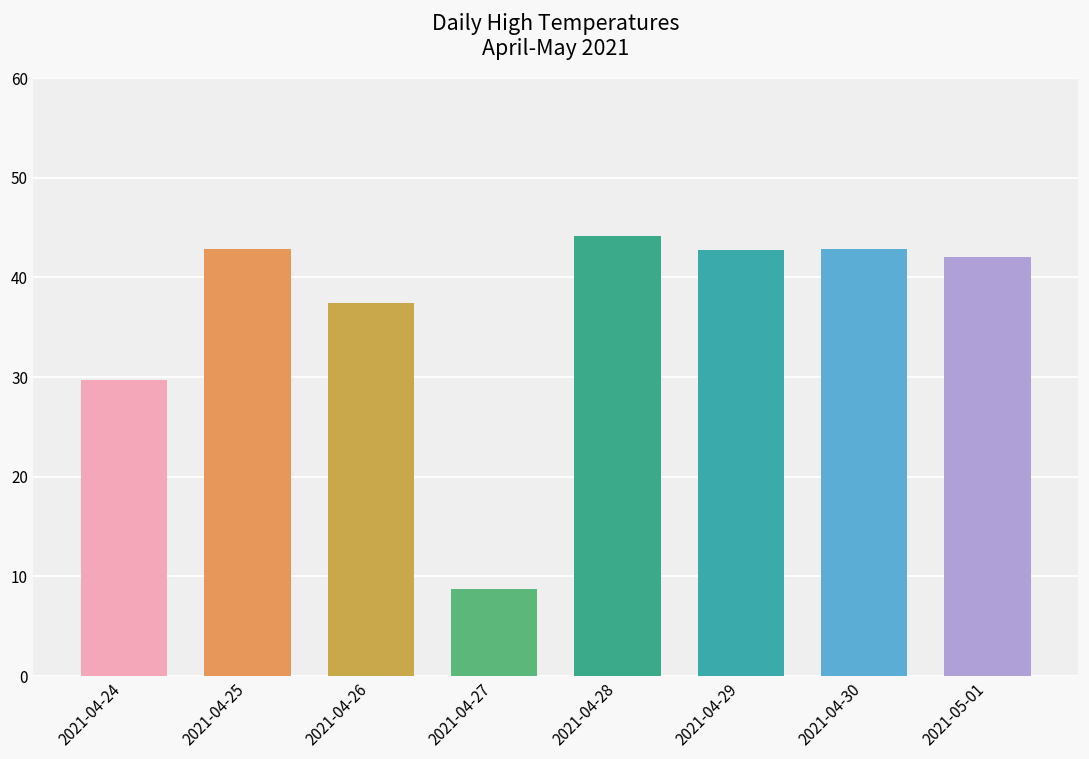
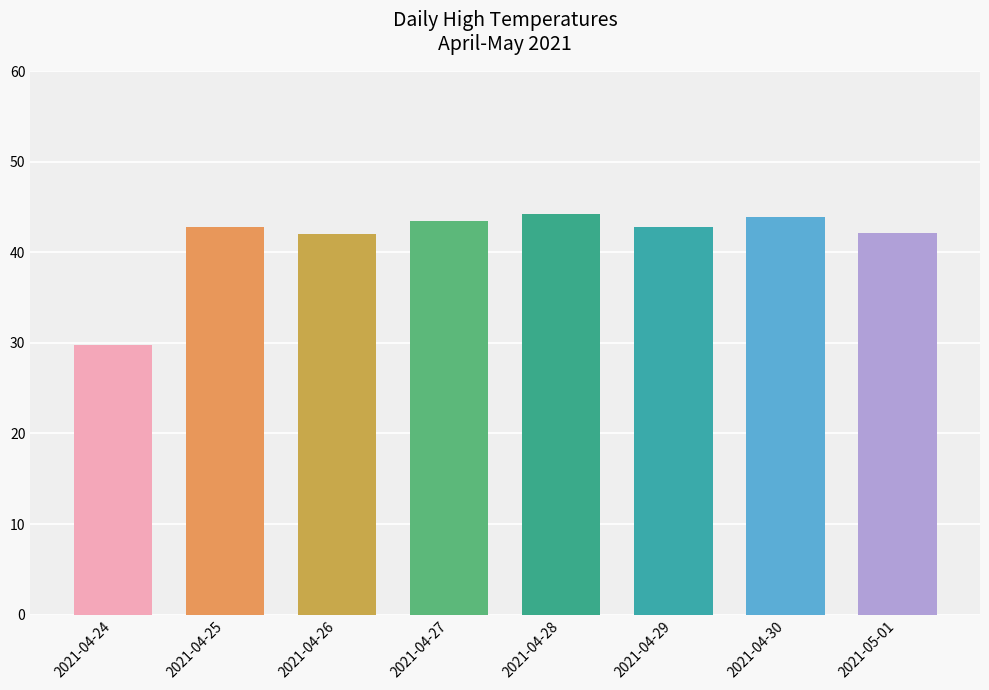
  {
    "2021-04-24": 30,
    "2021-04-25": 43,
-   "2021-04-26": 37,
-   "2021-04-27": 9,
+   "2021-04-26": 42,
+   "2021-04-27": 43,
    "2021-04-28": 44,
    "2021-04-29": 43,
-   "2021-04-30": 43,
+   "2021-04-30": 44,
    "2021-05-01": 42
  }
